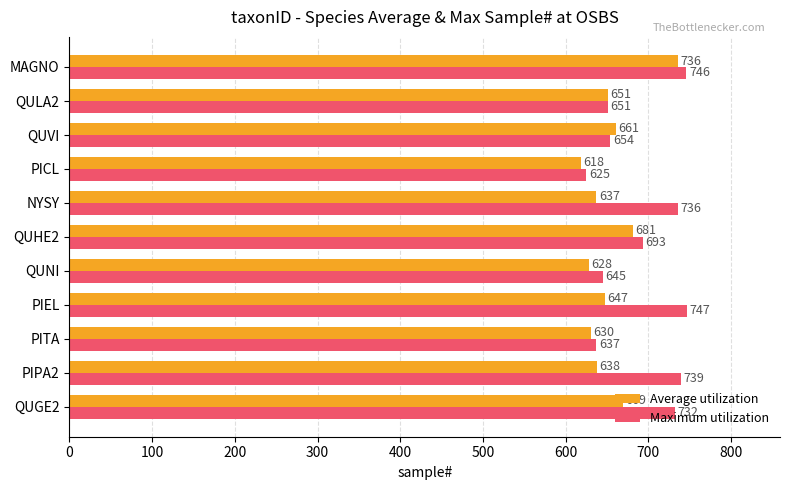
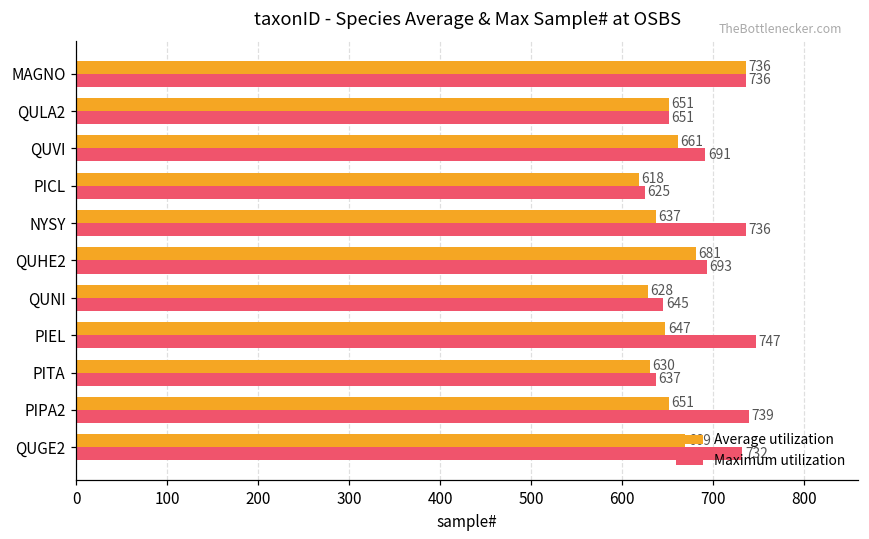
  {
    "Average utilization": {
      "MAGNO": 736,
      "QULA2": 651,
      "QUVI": 661,
      "PICL": 618,
      "NYSY": 637,
      "QUHE2": 681,
      "QUNI": 628,
      "PIEL": 647,
      "PITA": 630,
-     "PIPA2": 638,
+     "PIPA2": 651,
      "QUGE2": 669
    },
    "Maximum utilization": {
-     "MAGNO": 746,
+     "MAGNO": 736,
      "QULA2": 651,
-     "QUVI": 654,
+     "QUVI": 691,
      "PICL": 625,
      "NYSY": 736,
      "QUHE2": 693,
      "QUNI": 645,
      "PIEL": 747,
      "PITA": 637,
      "PIPA2": 739,
      "QUGE2": 732
    }
  }
